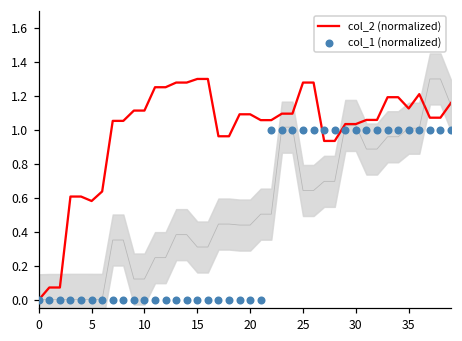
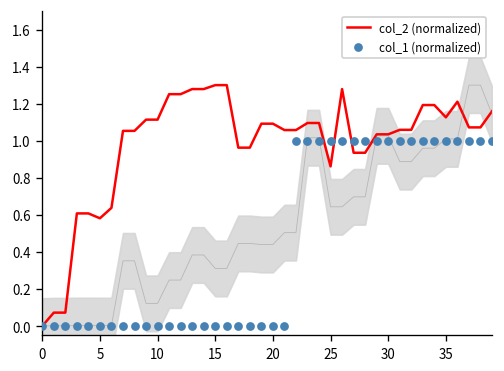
  {
    "col_2 (normalized)": {
      "5": 0.58,
      "10": 1.11,
      "15": 1.30,
      "20": 1.09,
-     "25": 1.28,
+     "25": 0.86,
      "35": 1.13
    }
  }
